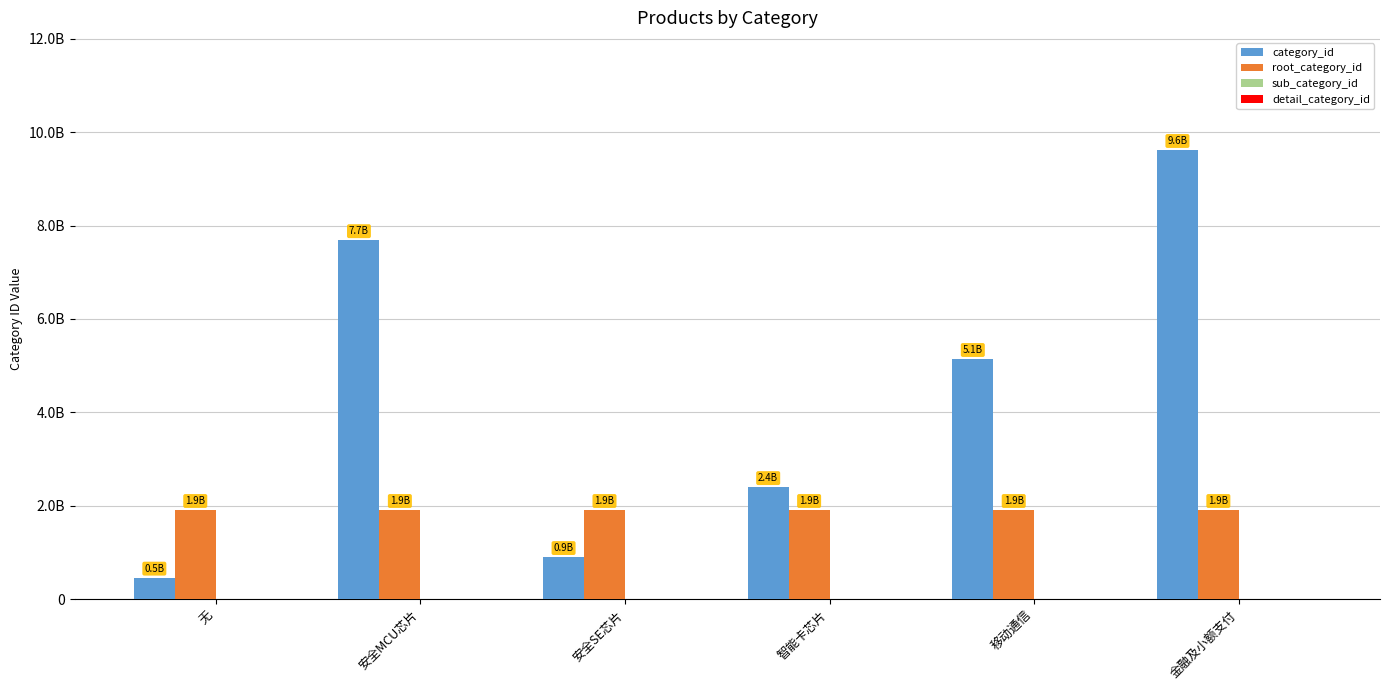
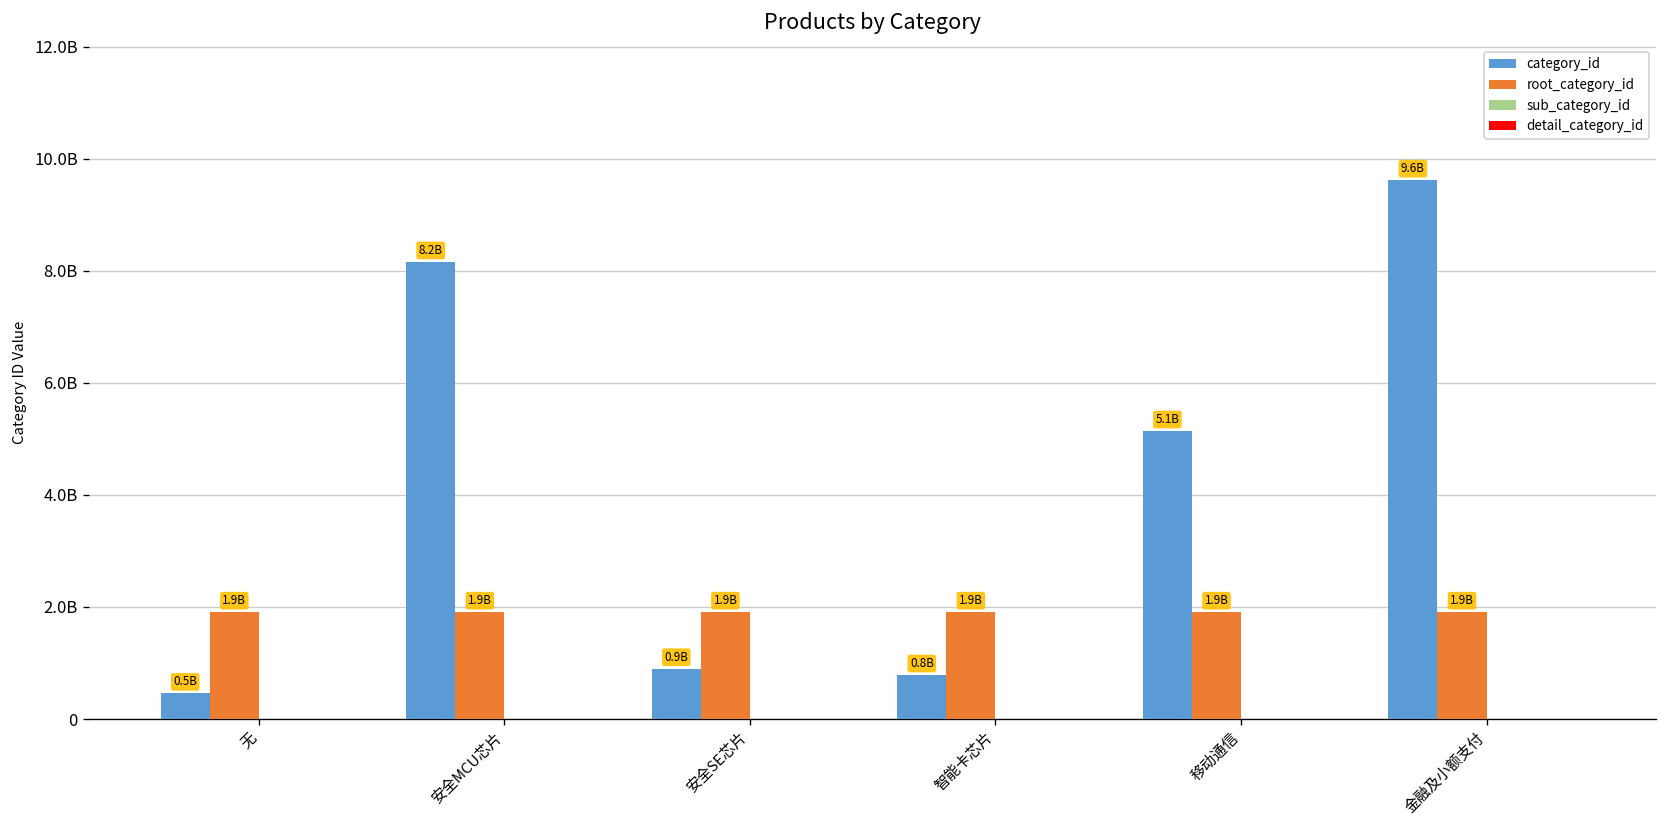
  {
    "category_id": {
-     "安全MCU芯片": "7.7B",
-     "智能卡芯片": "2.4B"
+     "安全MCU芯片": "8.2B",
+     "智能卡芯片": "0.8B"
    },
    "sub_category_id": {
      "无": "0",
      "安全MCU芯片": "0",
      "安全SE芯片": "0",
      "智能卡芯片": "0",
      "移动通信": "0",
      "金融及小额支付": "0"
    },
    "detail_category_id": {
      "无": "0",
      "安全MCU芯片": "0",
      "安全SE芯片": "0",
      "智能卡芯片": "0",
      "移动通信": "0",
      "金融及小额支付": "0"
    }
  }
